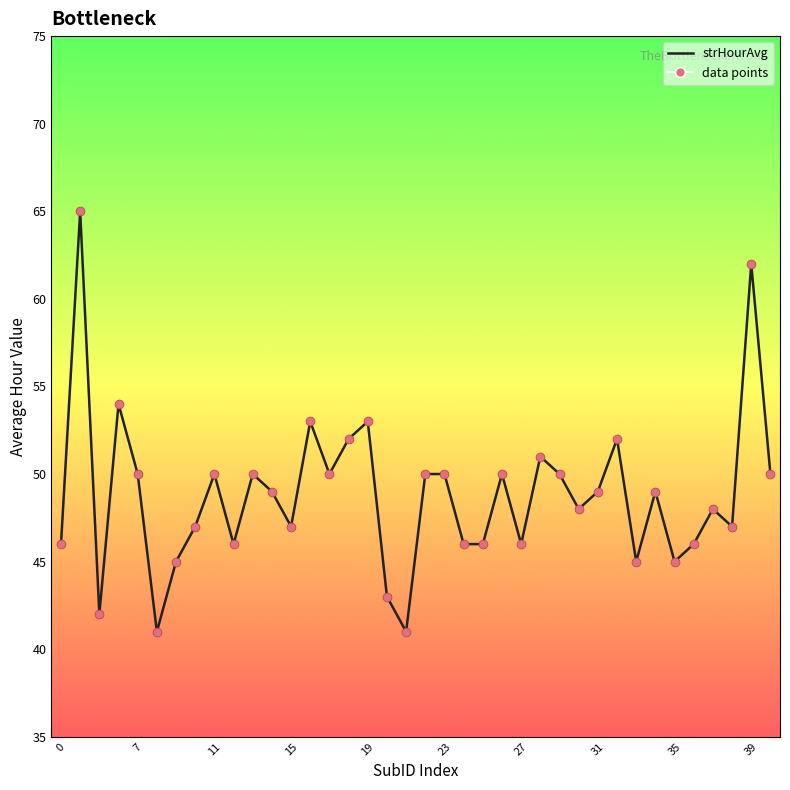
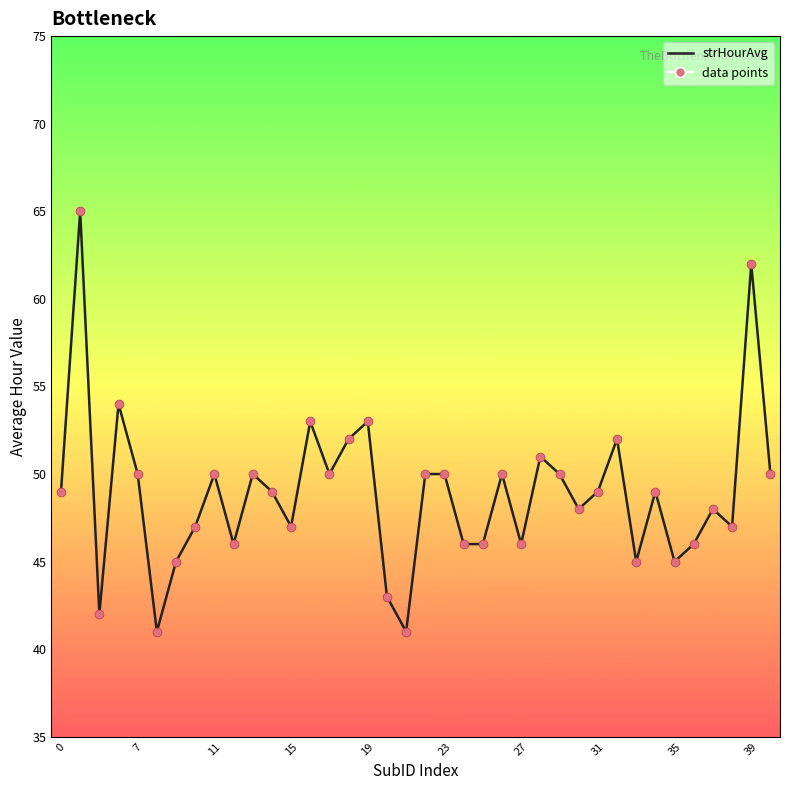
  {
-   "0": 46,
+   "0": 49,
    "39": 62
  }
